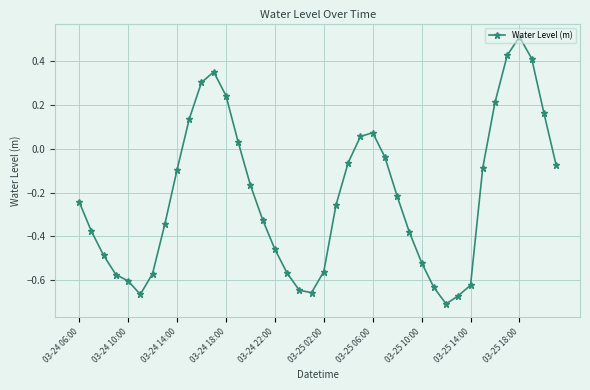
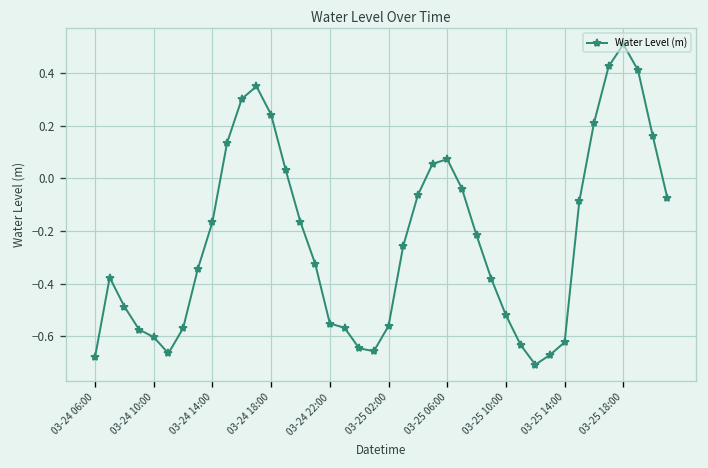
  {
-   "03-24 06:00": -0.24,
+   "03-24 06:00": -0.68,
    "03-24 10:00": -0.60,
-   "03-24 14:00": -0.10,
+   "03-24 14:00": -0.17,
    "03-24 18:00": 0.24,
-   "03-24 22:00": -0.46,
+   "03-24 22:00": -0.55,
    "03-25 02:00": -0.56,
    "03-25 06:00": 0.07,
    "03-25 10:00": -0.52,
    "03-25 14:00": -0.62
  }
